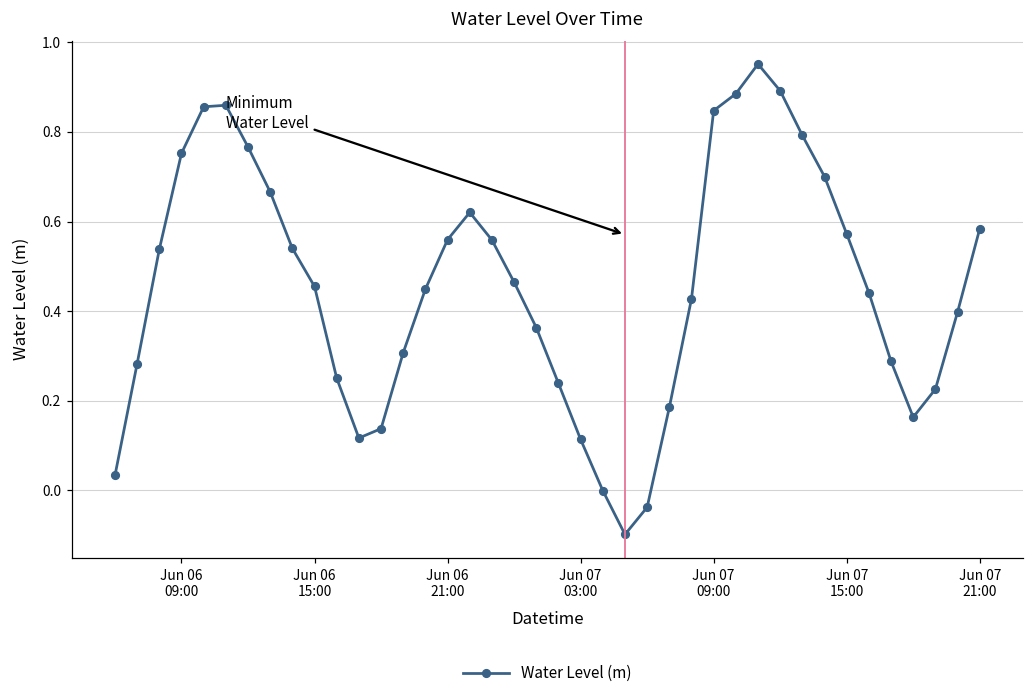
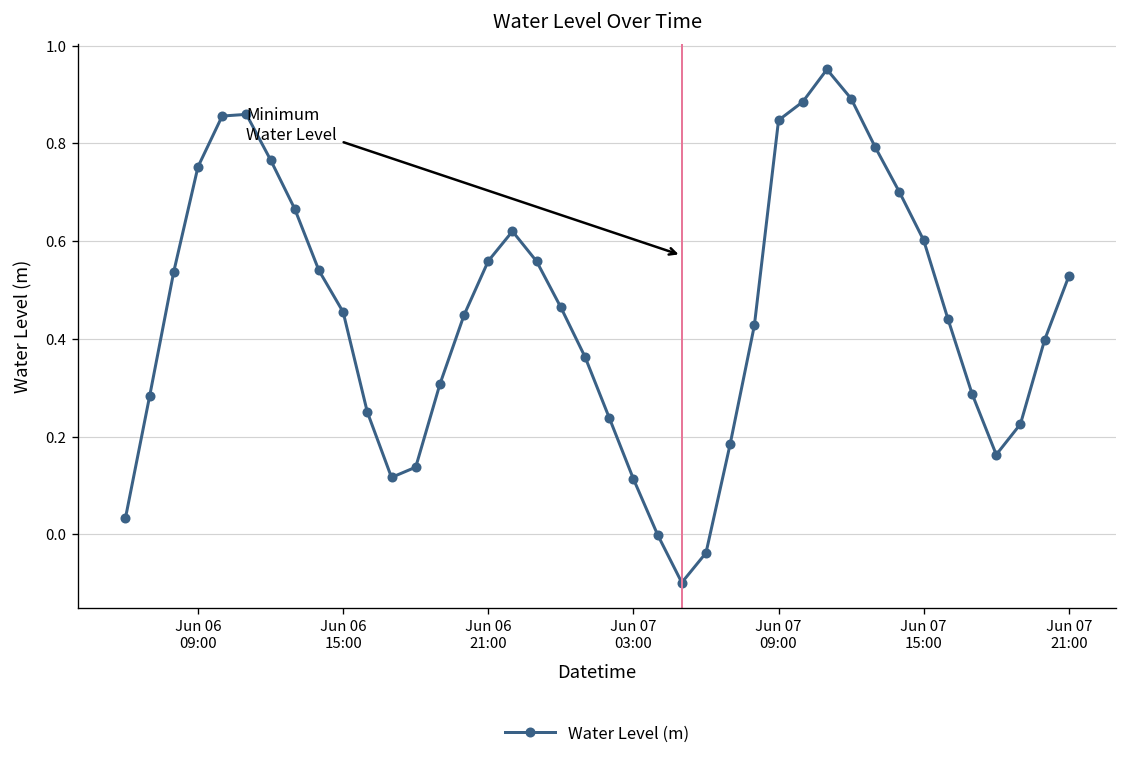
  {
    "Jun 06 09:00": 0.75,
    "Jun 06 15:00": 0.46,
    "Jun 06 21:00": 0.56,
    "Jun 07 03:00": 0.11,
    "Jun 07 09:00": 0.85,
-   "Jun 07 15:00": 0.57,
-   "Jun 07 21:00": 0.58
+   "Jun 07 15:00": 0.60,
+   "Jun 07 21:00": 0.53
  }
